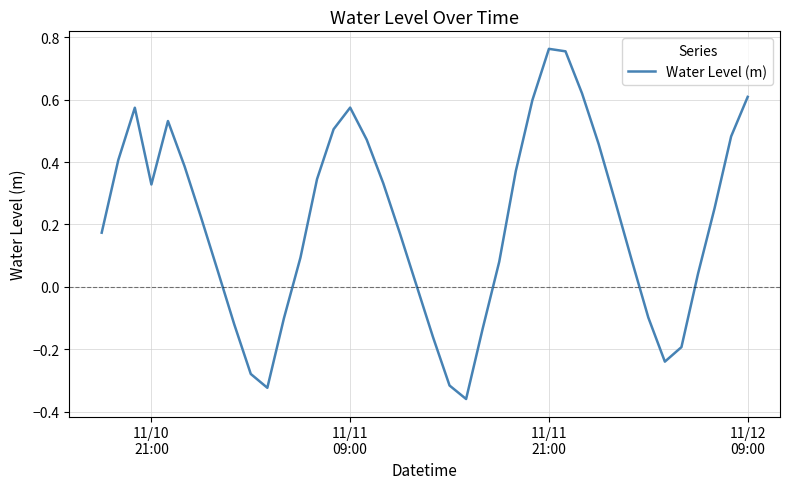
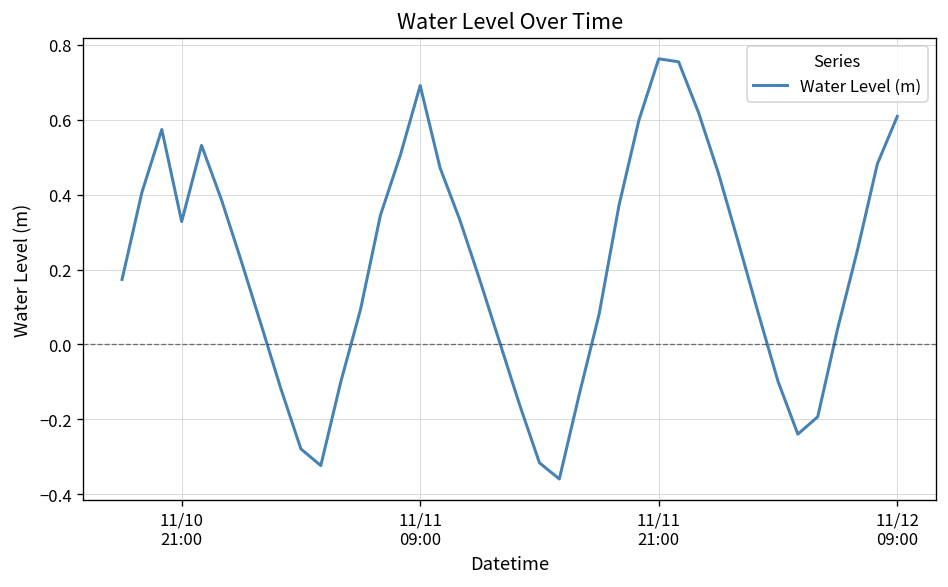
  {
    "11/10 21:00": 0.33,
-   "11/11 09:00": 0.57,
+   "11/11 09:00": 0.69,
    "11/11 21:00": 0.76,
    "11/12 09:00": 0.61
  }
